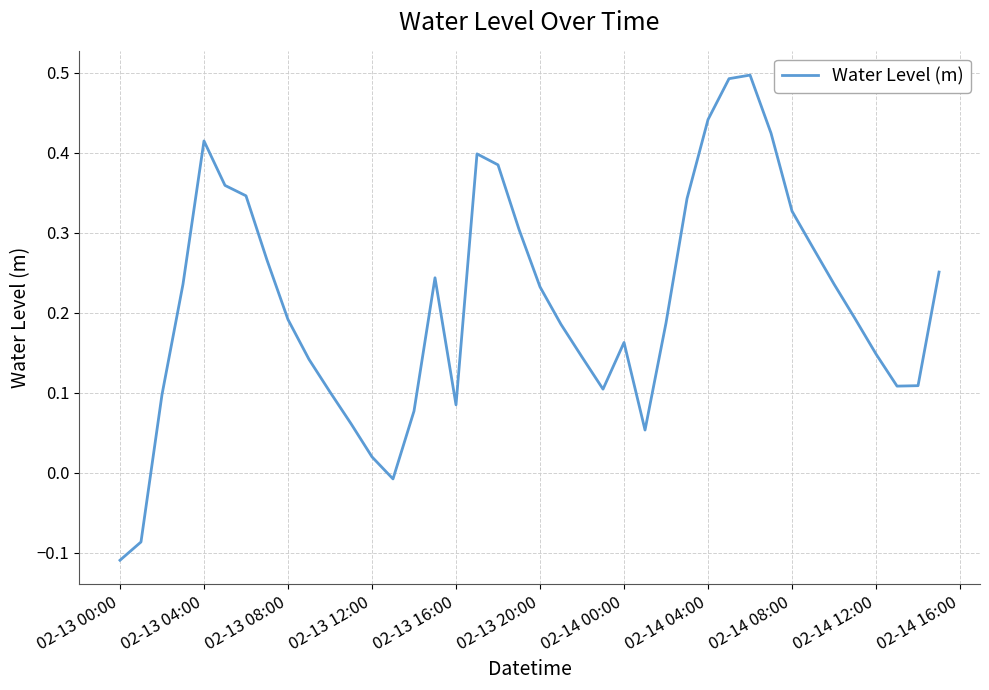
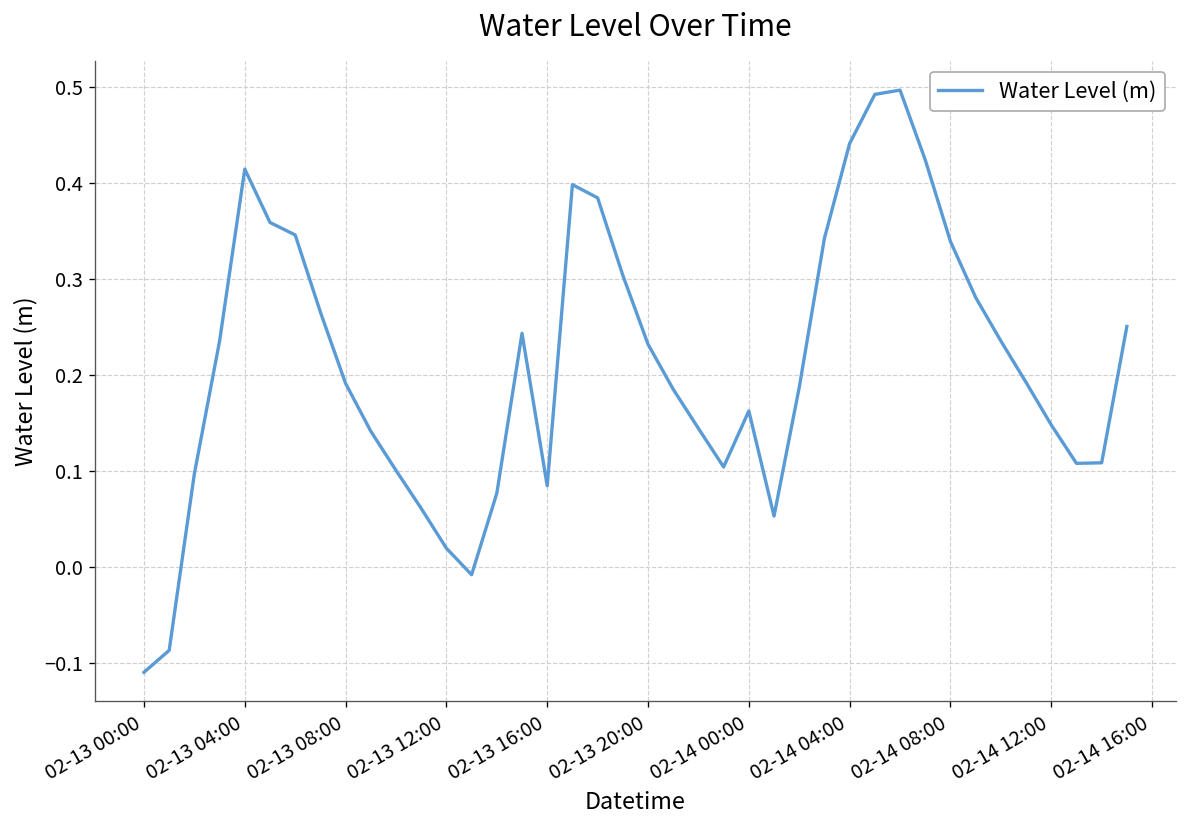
  {
    "02-13 00:00": -0.11,
    "02-13 04:00": 0.41,
    "02-13 08:00": 0.19,
    "02-13 12:00": 0.02,
    "02-13 16:00": 0.08,
    "02-13 20:00": 0.23,
    "02-14 00:00": 0.16,
    "02-14 04:00": 0.44,
-   "02-14 08:00": 0.33,
+   "02-14 08:00": 0.34,
    "02-14 12:00": 0.15
  }
